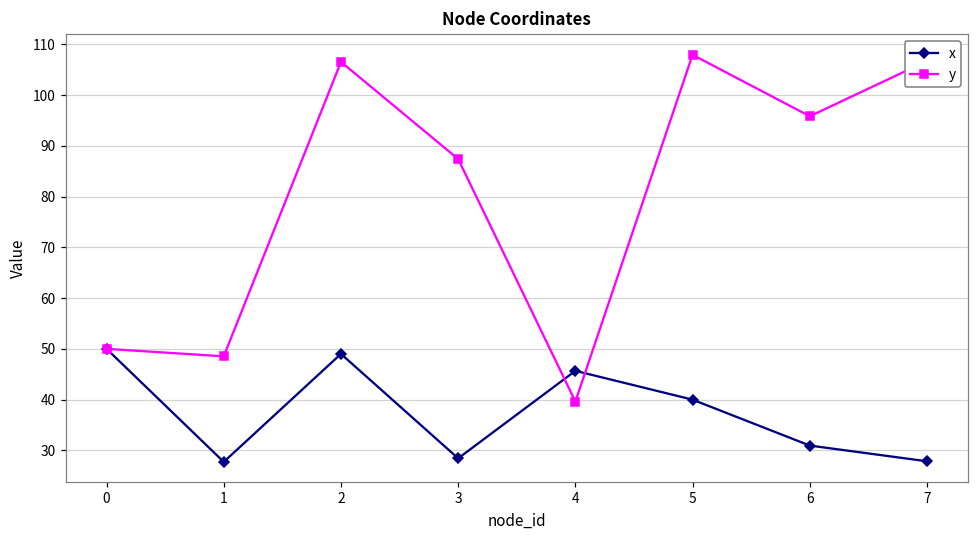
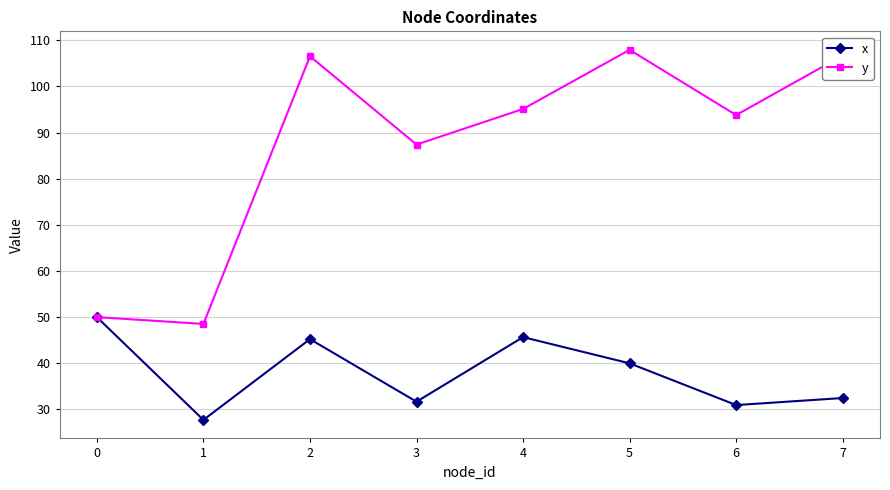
  {
    "x": {
      "1": 28,
-     "2": 49,
-     "3": 28,
+     "2": 45,
+     "3": 32,
      "4": 46,
      "5": 40,
      "6": 31,
-     "7": 28
+     "7": 32
    },
    "y": {
      "1": 49,
      "2": 107,
      "3": 87,
-     "4": 40,
+     "4": 95,
      "5": 108,
-     "6": 96
+     "6": 94
    }
  }
